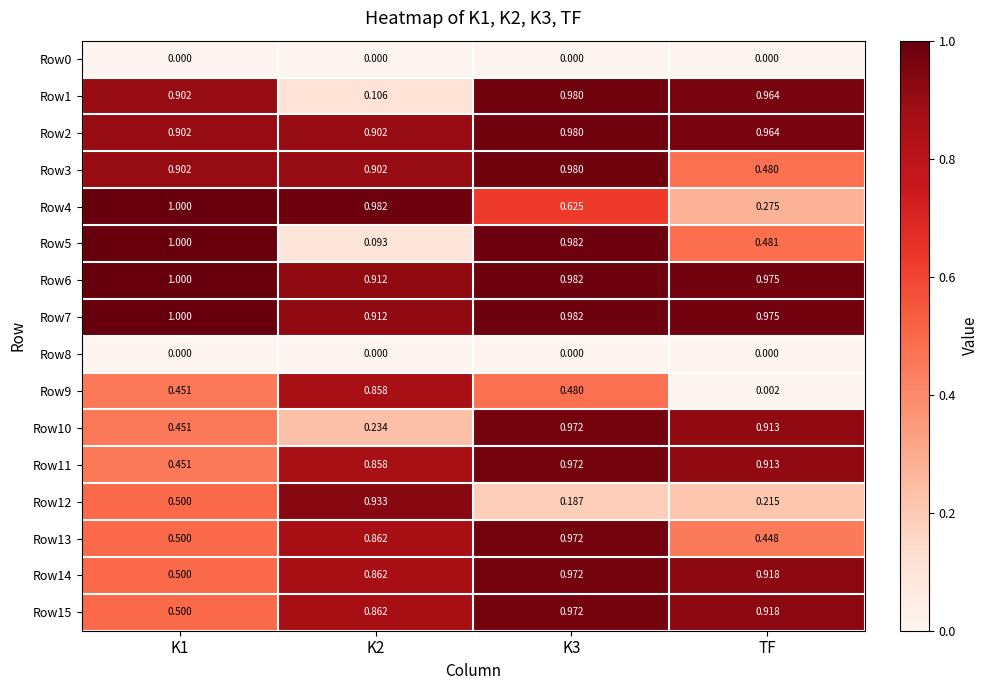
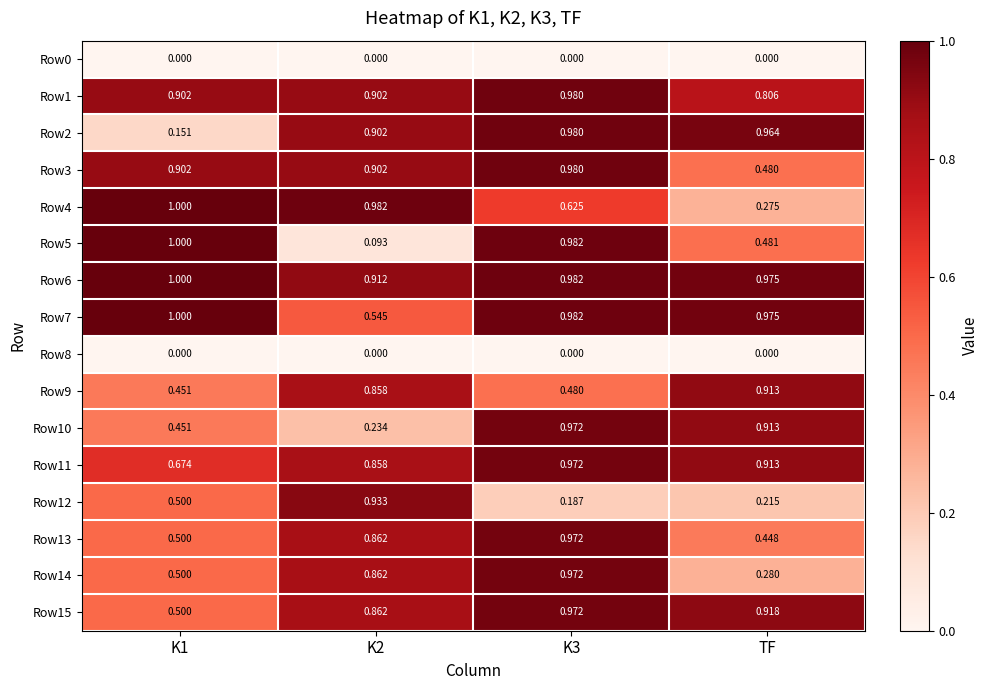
  {
    "Row0": {
      "K1": 0.000,
      "K2": 0.000,
      "K3": 0.000,
      "TF": 0.000
    },
    "Row1": {
      "K1": 0.902,
-     "K2": 0.106,
+     "K2": 0.902,
      "K3": 0.980,
-     "TF": 0.964
+     "TF": 0.806
    },
    "Row2": {
-     "K1": 0.902,
+     "K1": 0.151,
      "K2": 0.902,
      "K3": 0.980,
      "TF": 0.964
    },
    "Row3": {
      "K1": 0.902,
      "K2": 0.902,
      "K3": 0.980,
      "TF": 0.480
    },
    "Row4": {
      "K1": 1.000,
      "K2": 0.982,
      "K3": 0.625,
      "TF": 0.275
    },
    "Row5": {
      "K1": 1.000,
      "K2": 0.093,
      "K3": 0.982,
      "TF": 0.481
    },
    "Row6": {
      "K1": 1.000,
      "K2": 0.912,
      "K3": 0.982,
      "TF": 0.975
    },
    "Row7": {
      "K1": 1.000,
-     "K2": 0.912,
+     "K2": 0.545,
      "K3": 0.982,
      "TF": 0.975
    },
    "Row8": {
      "K1": 0.000,
      "K2": 0.000,
      "K3": 0.000,
      "TF": 0.000
    },
    "Row9": {
      "K1": 0.451,
      "K2": 0.858,
      "K3": 0.480,
-     "TF": 0.002
+     "TF": 0.913
    },
    "Row10": {
      "K1": 0.451,
      "K2": 0.234,
      "K3": 0.972,
      "TF": 0.913
    },
    "Row11": {
-     "K1": 0.451,
+     "K1": 0.674,
      "K2": 0.858,
      "K3": 0.972,
      "TF": 0.913
    },
    "Row12": {
      "K1": 0.500,
      "K2": 0.933,
      "K3": 0.187,
      "TF": 0.215
    },
    "Row13": {
      "K1": 0.500,
      "K2": 0.862,
      "K3": 0.972,
      "TF": 0.448
    },
    "Row14": {
      "K1": 0.500,
      "K2": 0.862,
      "K3": 0.972,
-     "TF": 0.918
+     "TF": 0.280
    },
    "Row15": {
      "K1": 0.500,
      "K2": 0.862,
      "K3": 0.972,
      "TF": 0.918
    }
  }
